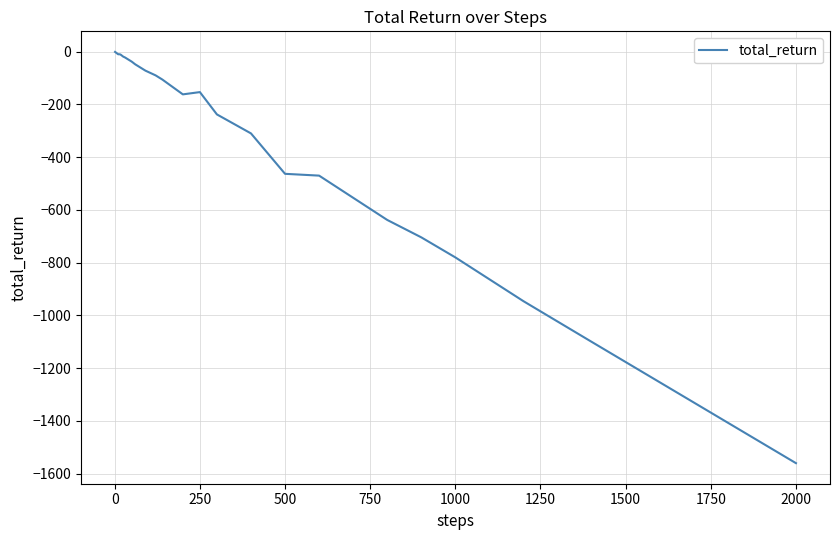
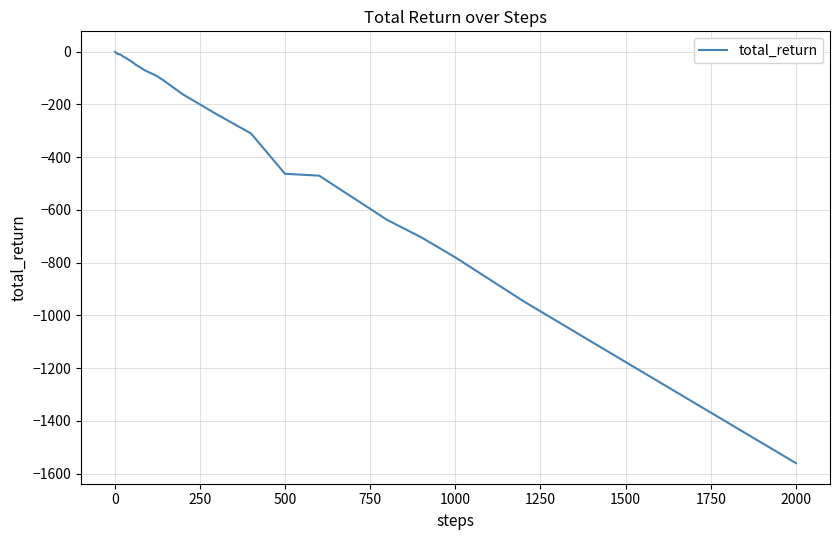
  {
-   "250": -150,
+   "250": -200,
    "500": -460,
    "1000": -780,
    "2000": -1560
  }
